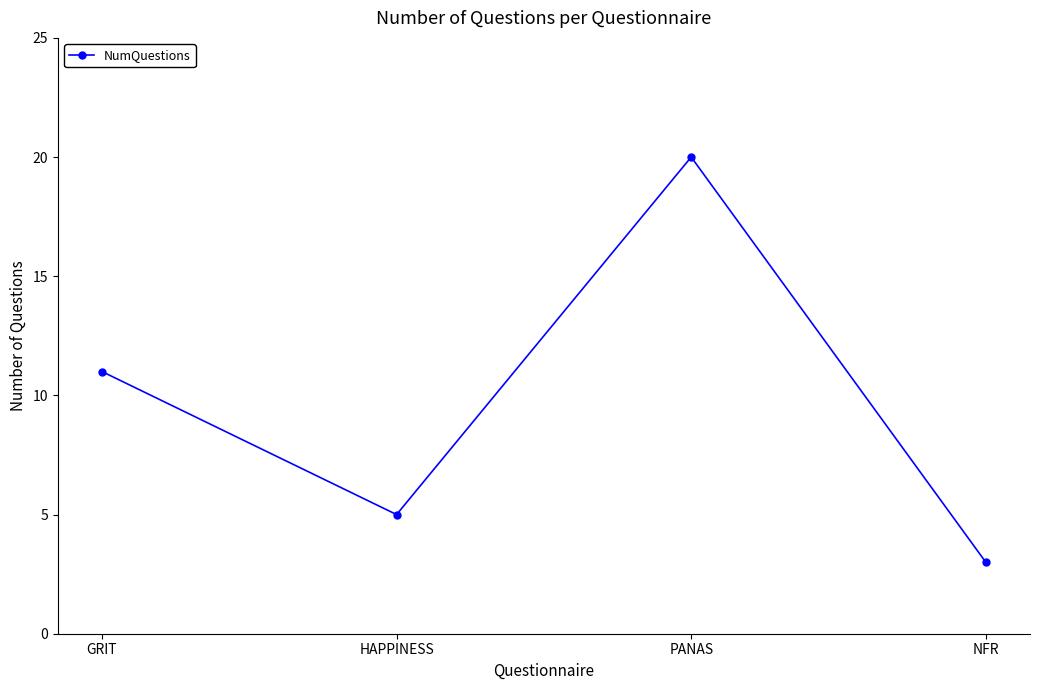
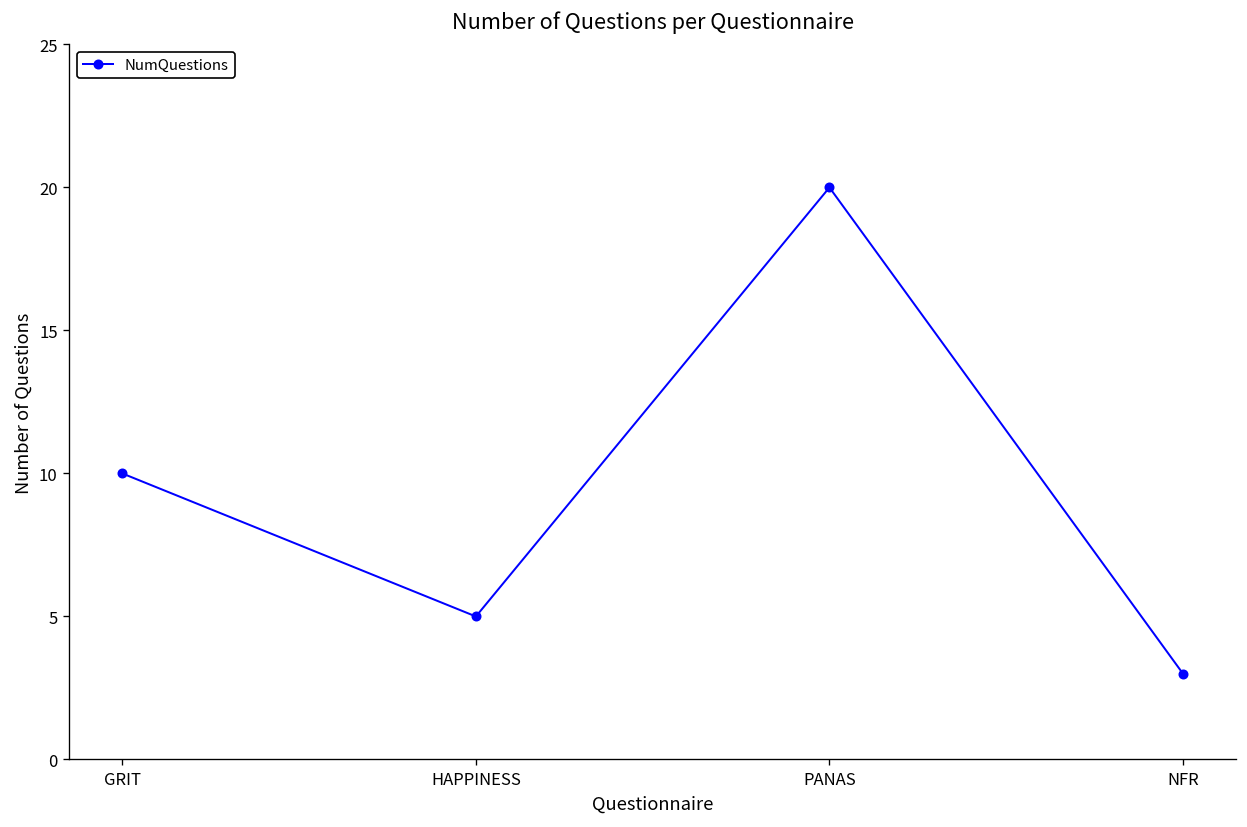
  {
-   "GRIT": 11,
+   "GRIT": 10,
    "HAPPINESS": 5,
    "PANAS": 20,
    "NFR": 3
  }
